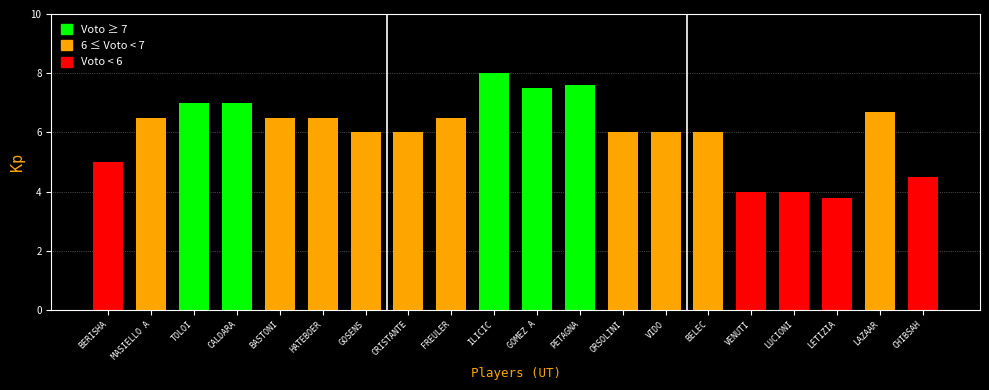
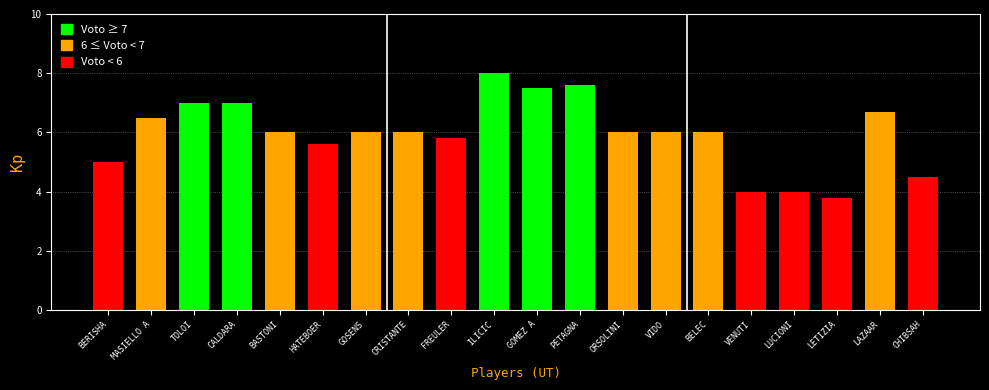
  {
    "BERISHA": 5.0,
    "MASIELLO A": 6.5,
    "TOLOI": 7.0,
    "CALDARA": 7.0,
-   "BASTONI": 6.5,
-   "HATEBOER": 6.5,
+   "BASTONI": 6.0,
+   "HATEBOER": 5.6,
    "GOSENS": 6.0,
    "CRISTANTE": 6.0,
-   "FREULER": 6.5,
+   "FREULER": 5.8,
    "ILICIC": 8.0,
    "GOMEZ A": 7.5,
    "PETAGNA": 7.6,
    "ORSOLINI": 6.0,
    "VIDO": 6.0,
    "BELEC": 6.0,
    "VENUTI": 4.0,
    "LUCIONI": 4.0,
    "LETIZIA": 3.8,
    "LAZAAR": 6.7,
    "CHIBSAH": 4.5
  }
